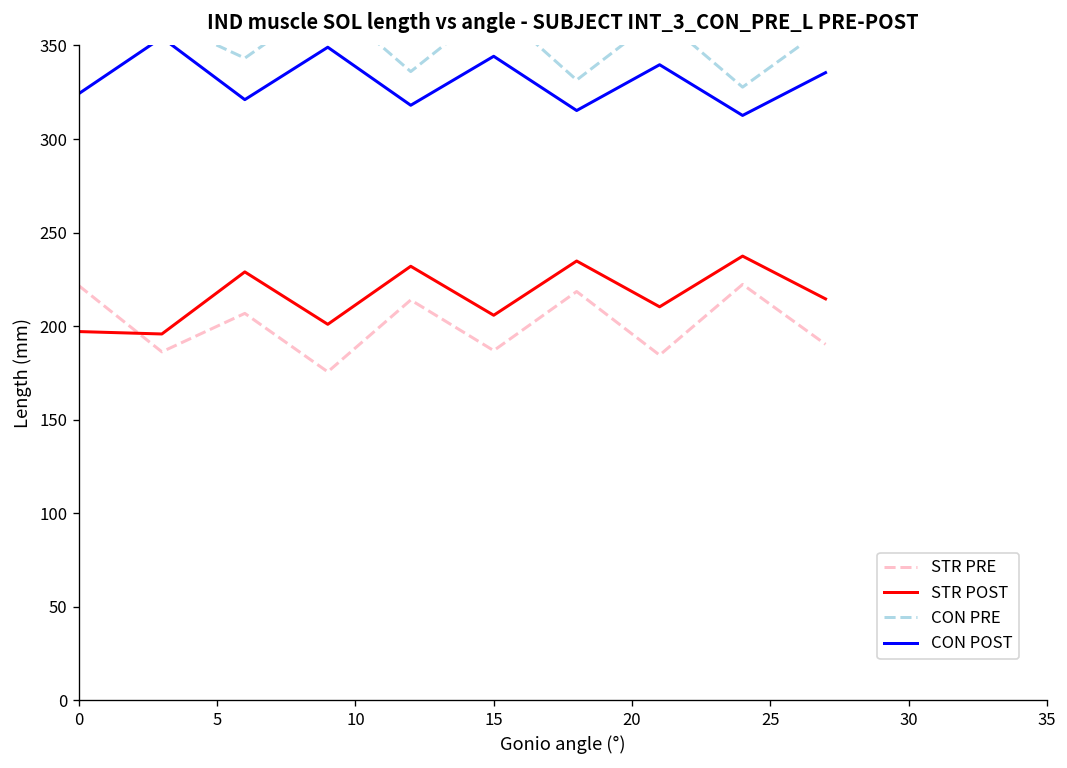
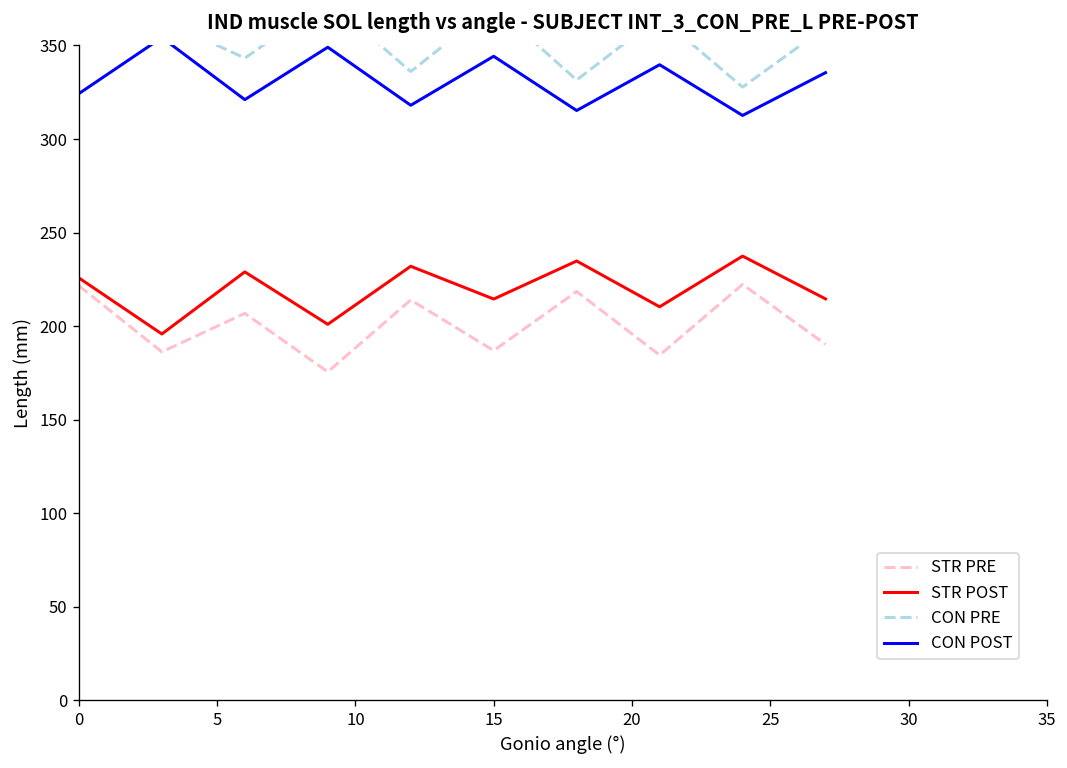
  {
    "STR PRE": {
      "0": 222,
      "15": 187
    },
    "STR POST": {
-     "0": 197,
-     "15": 206
+     "0": 226,
+     "15": 214
    },
    "CON POST": {
      "0": 324,
      "15": 344
    }
  }
